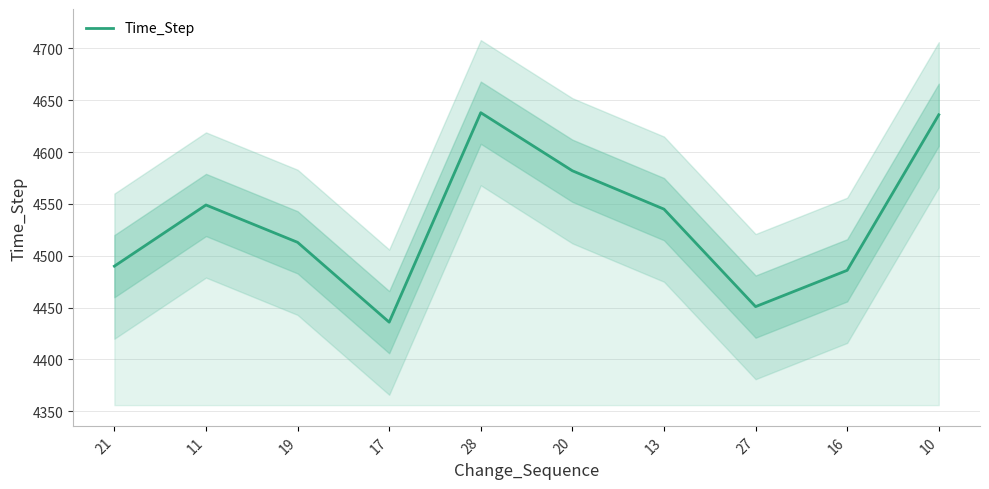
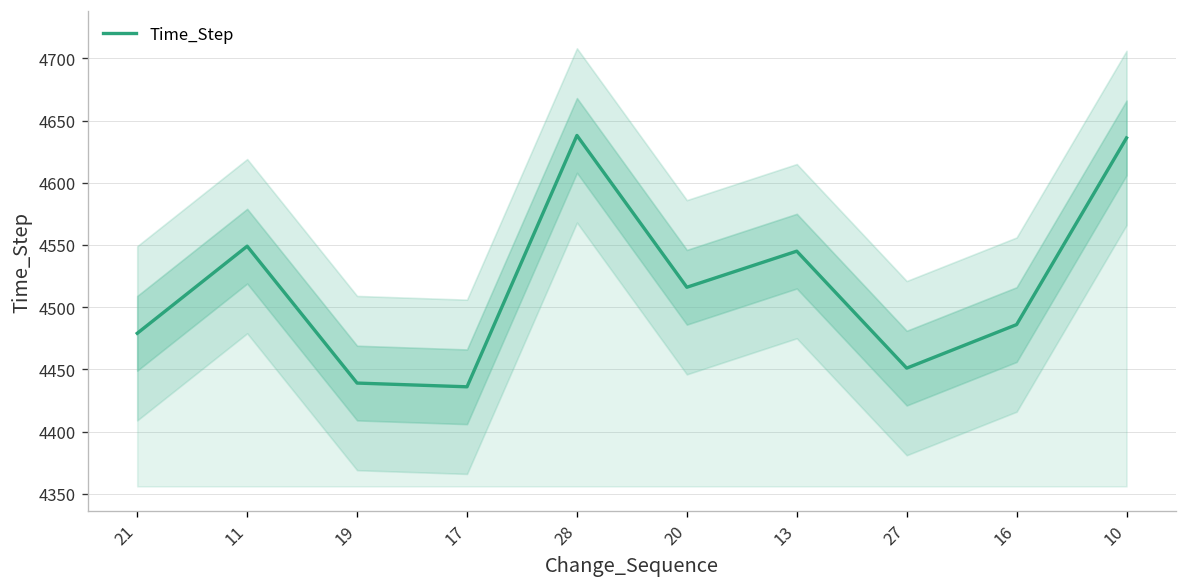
  {
    "Time_Step": {
-     "21": 4490,
+     "21": 4479,
      "11": 4549,
-     "19": 4513,
+     "19": 4439,
      "17": 4436,
      "28": 4638,
-     "20": 4582,
+     "20": 4516,
      "13": 4545,
      "27": 4451,
      "16": 4486,
      "10": 4636
    }
  }
